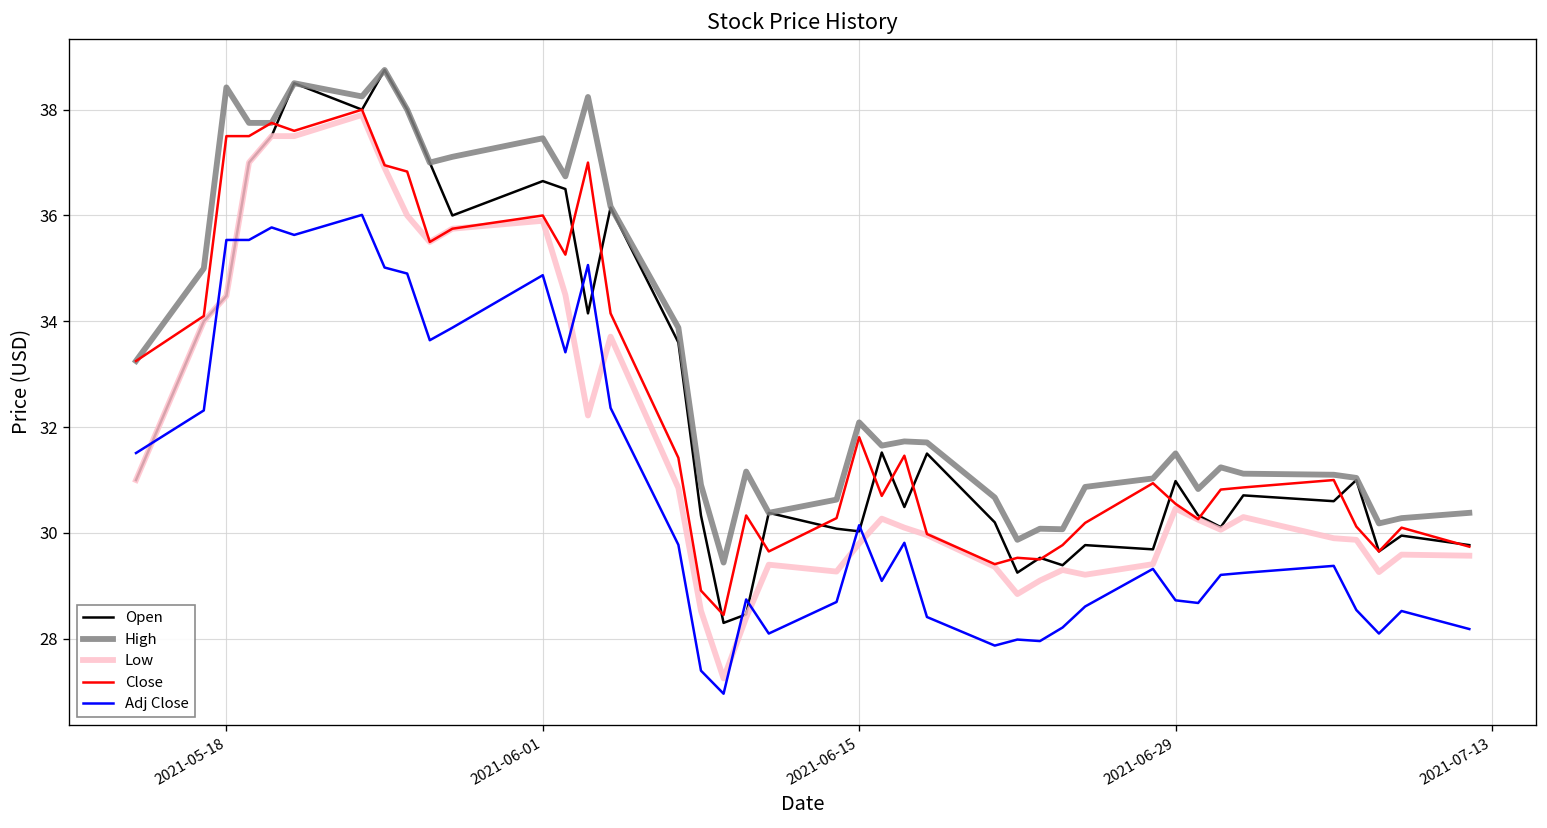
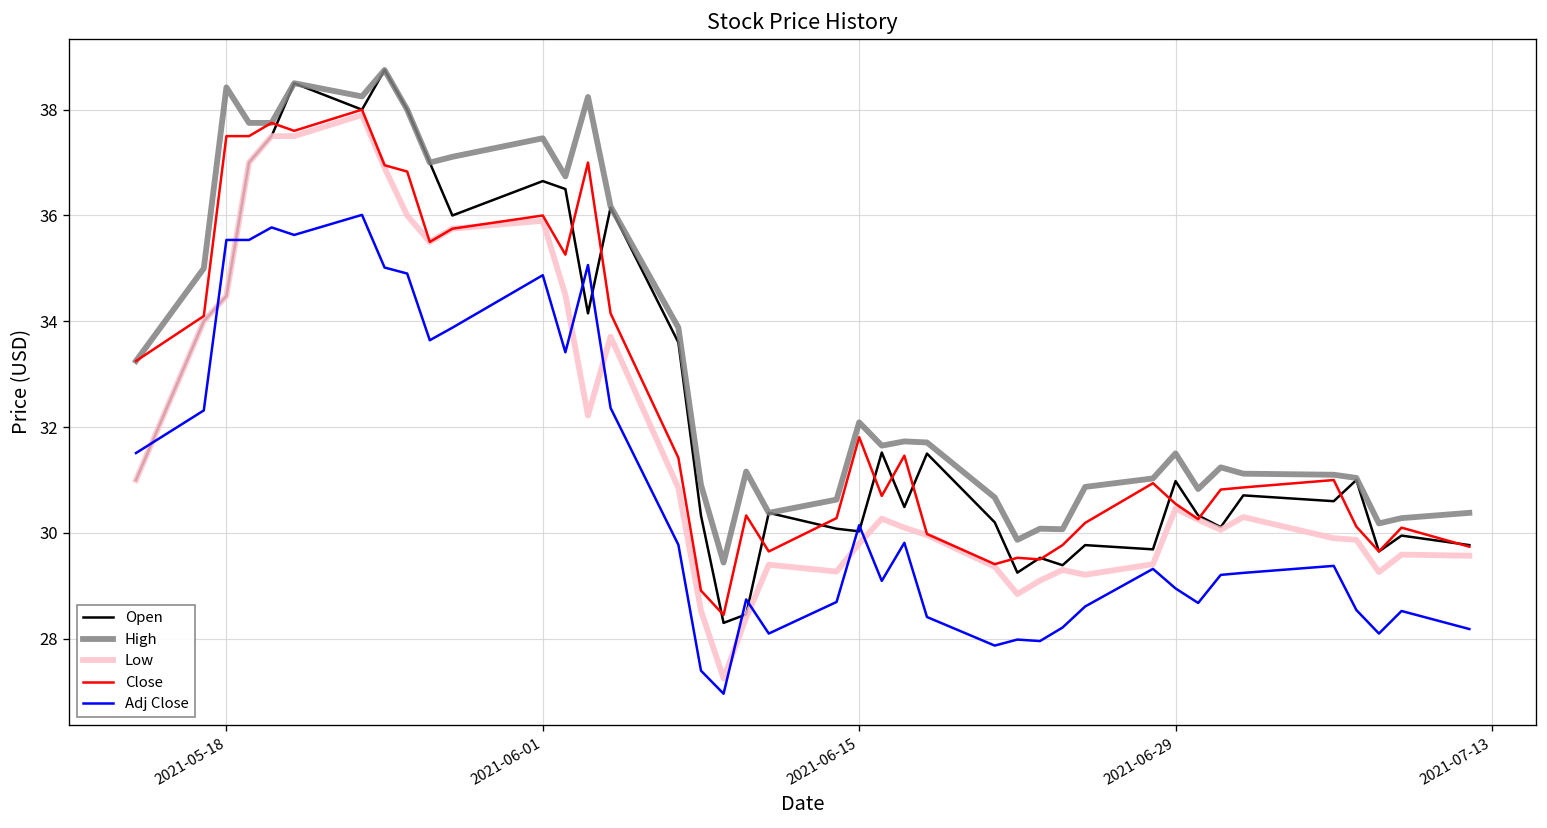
  {
    "Open": {
      "2021-06-01": 36.7,
      "2021-06-15": 30.0,
      "2021-06-29": 31.0
    },
    "High": {
      "2021-05-18": 38.4,
      "2021-06-01": 37.5,
      "2021-06-15": 32.1,
      "2021-06-29": 31.5
    },
    "Low": {
      "2021-06-01": 35.9,
      "2021-06-15": 29.8,
      "2021-06-29": 30.5
    },
    "Close": {
      "2021-05-18": 37.5,
      "2021-06-01": 36.0,
      "2021-06-15": 31.8,
      "2021-06-29": 30.5
    },
    "Adj Close": {
      "2021-05-18": 35.5,
      "2021-06-01": 34.9,
      "2021-06-15": 30.1,
-     "2021-06-29": 28.7
+     "2021-06-29": 29.0
    }
  }
